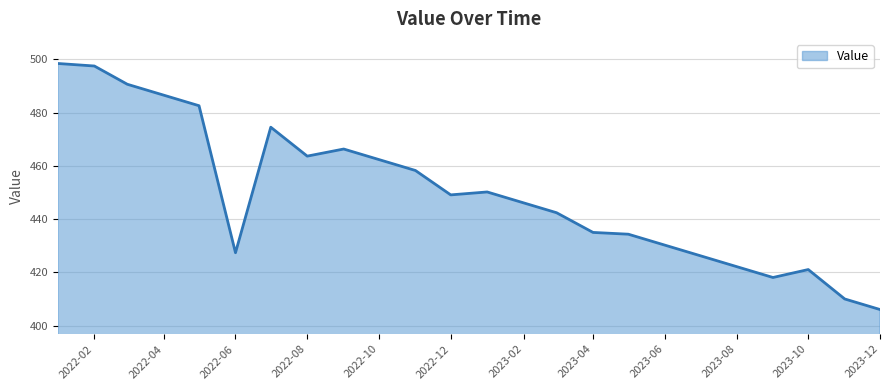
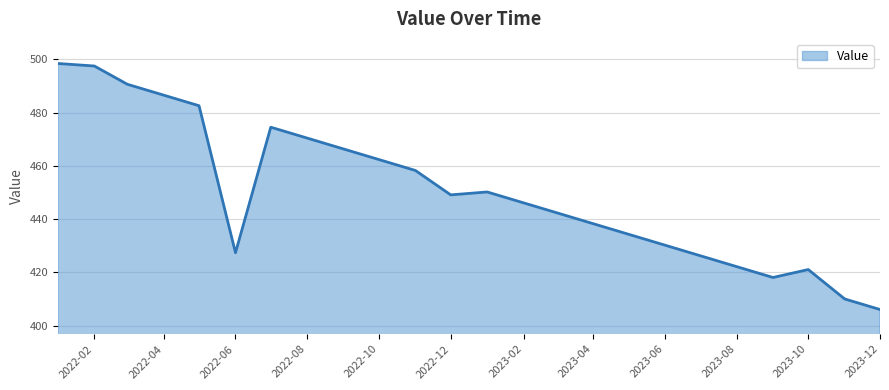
  {
    "2022-02": 497,
    "2022-04": 487,
    "2022-06": 427,
-   "2022-08": 464,
+   "2022-08": 470,
    "2022-10": 462,
    "2022-12": 449,
    "2023-02": 446,
-   "2023-04": 435,
+   "2023-04": 438,
    "2023-06": 430,
    "2023-08": 422,
    "2023-10": 421,
    "2023-12": 406
  }
